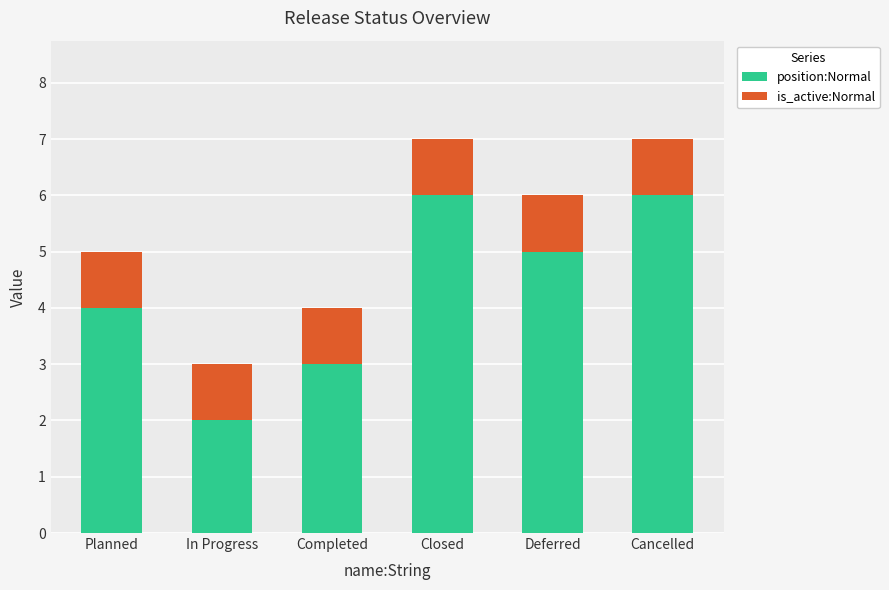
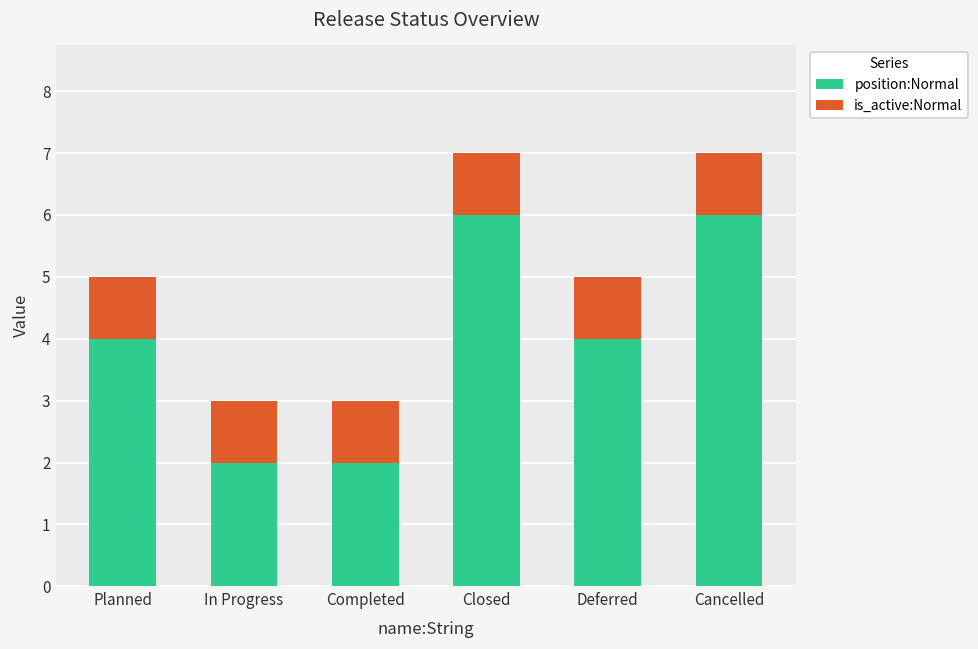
  {
    "position:Normal": {
      "Planned": 4,
      "In Progress": 2,
-     "Completed": 3,
+     "Completed": 2,
      "Closed": 6,
-     "Deferred": 5,
+     "Deferred": 4,
      "Cancelled": 6
    },
    "is_active:Normal": {
      "Planned": 1,
      "In Progress": 1,
      "Completed": 1,
      "Closed": 1,
      "Deferred": 1,
      "Cancelled": 1
    }
  }
